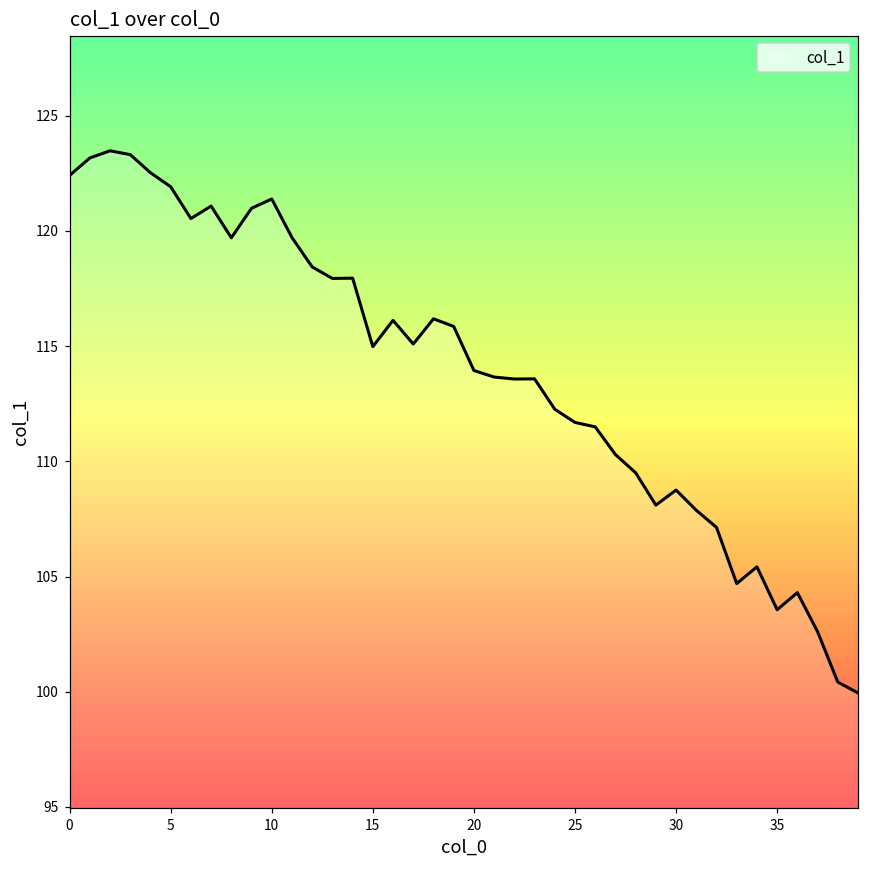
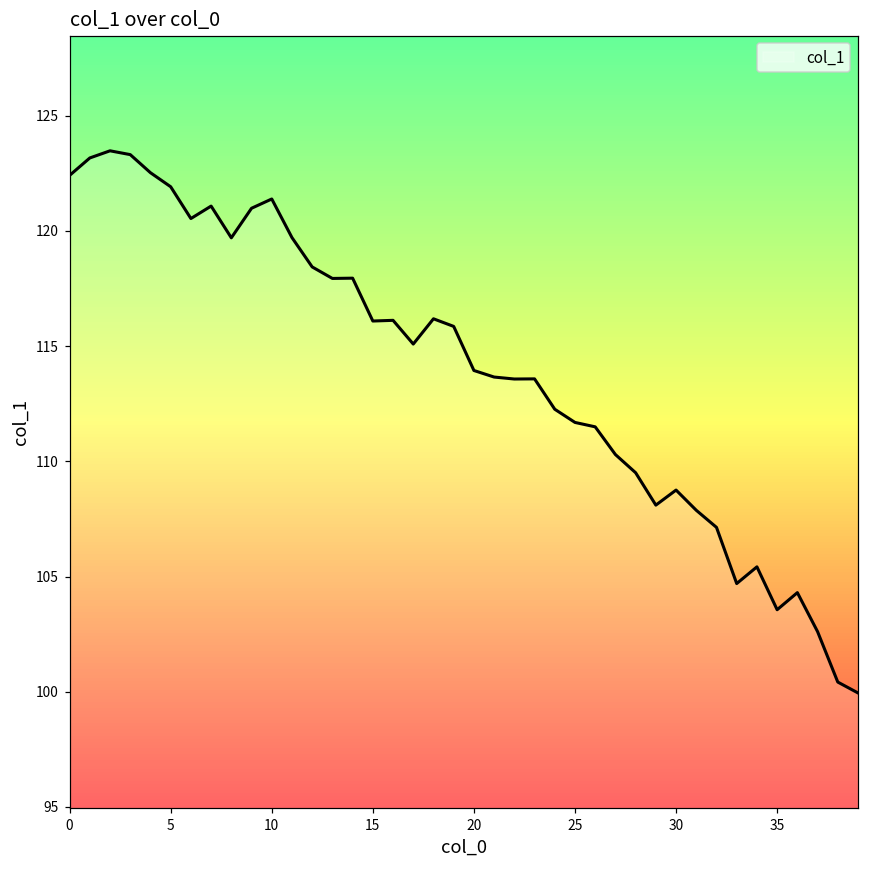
  {
    "0": 122.4,
    "5": 121.9,
    "10": 121.4,
-   "15": 115.0,
+   "15": 116.1,
    "20": 113.9,
    "25": 111.7,
    "30": 108.8,
    "35": 103.6
  }
